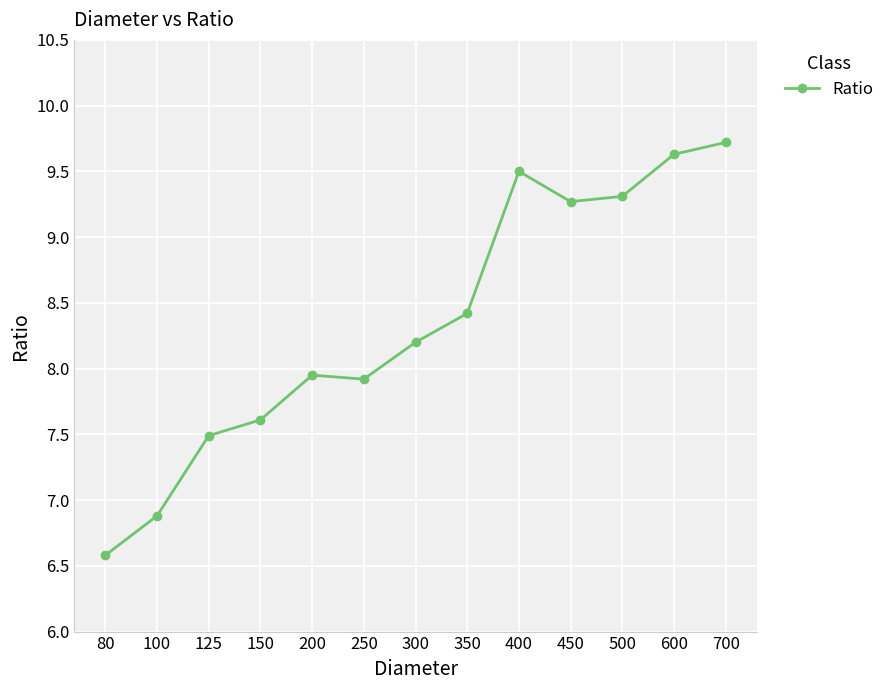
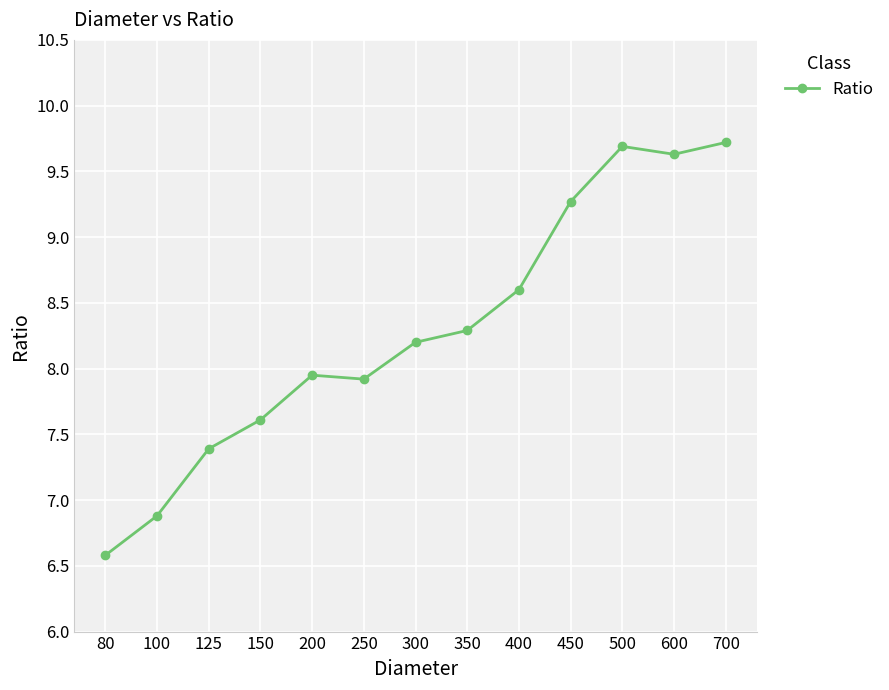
  {
    "80": 6.58,
    "100": 6.88,
-   "125": 7.49,
+   "125": 7.39,
    "150": 7.61,
    "200": 7.95,
    "250": 7.92,
    "300": 8.20,
-   "350": 8.42,
-   "400": 9.5,
+   "350": 8.29,
+   "400": 8.6,
    "450": 9.27,
-   "500": 9.31,
+   "500": 9.69,
    "600": 9.63,
    "700": 9.72
  }
